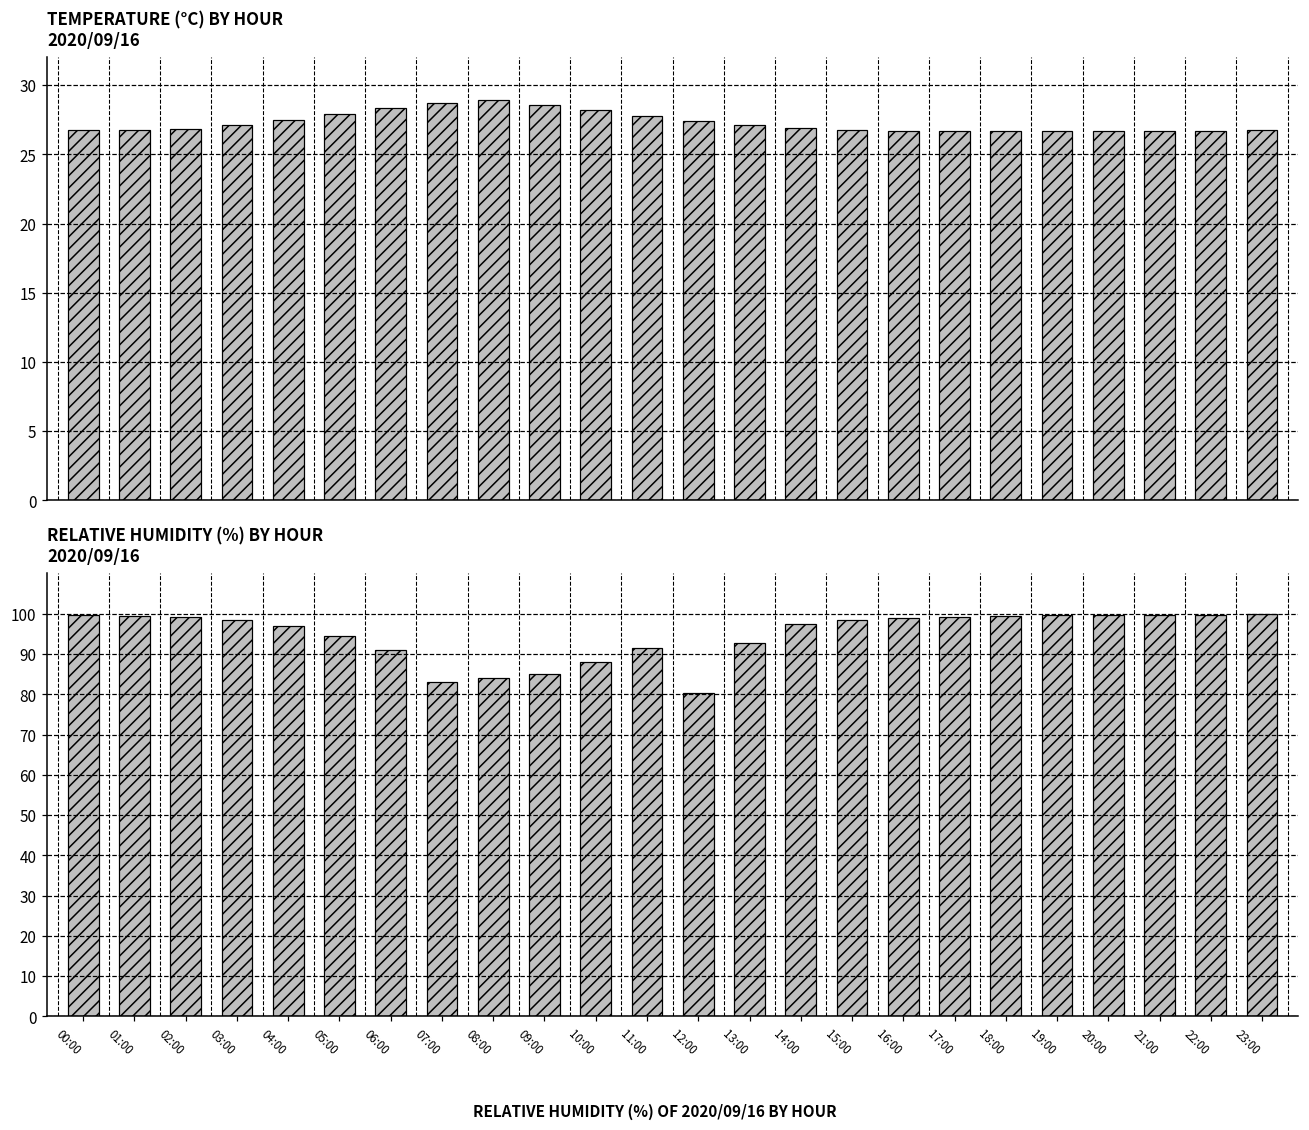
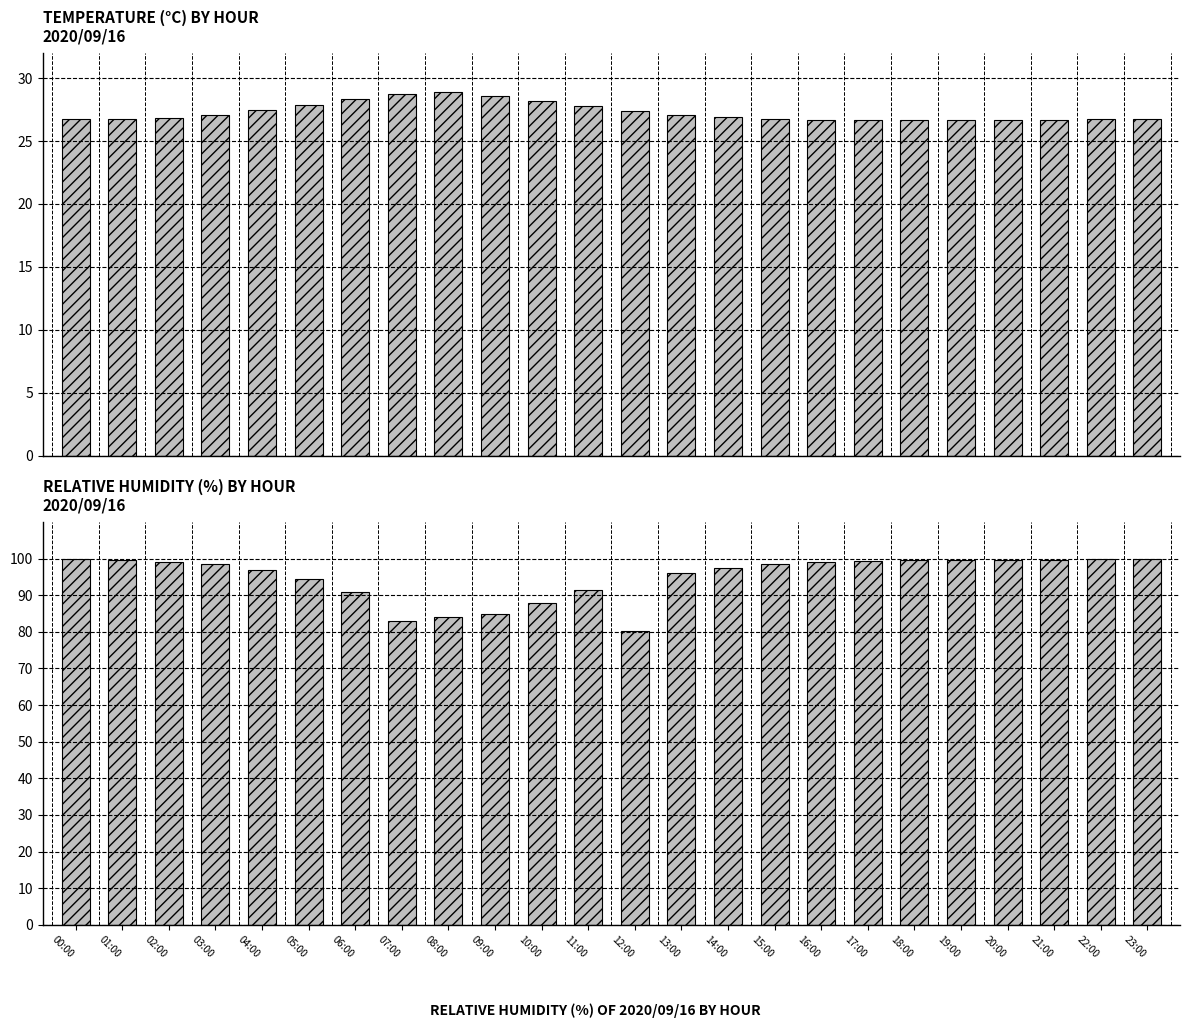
  {
    "RELATIVE HUMIDITY (%) BY HOUR 2020/09/16": {
      "00:00": 100,
      "01:00": 100,
      "02:00": 99,
      "03:00": 99,
      "04:00": 97,
      "05:00": 95,
      "06:00": 91,
      "07:00": 83,
      "08:00": 84,
      "09:00": 85,
      "10:00": 88,
      "11:00": 92,
      "12:00": 80,
-     "13:00": 93,
+     "13:00": 96,
      "14:00": 98,
      "15:00": 99,
      "16:00": 99,
      "17:00": 99,
      "18:00": 100,
      "19:00": 100,
      "20:00": 100,
      "21:00": 100,
      "22:00": 100,
      "23:00": 100
    }
  }
